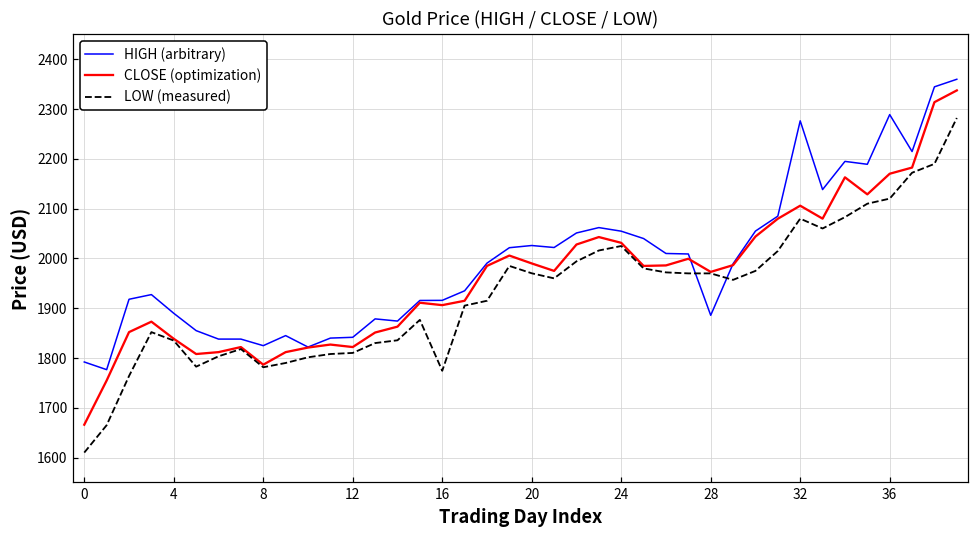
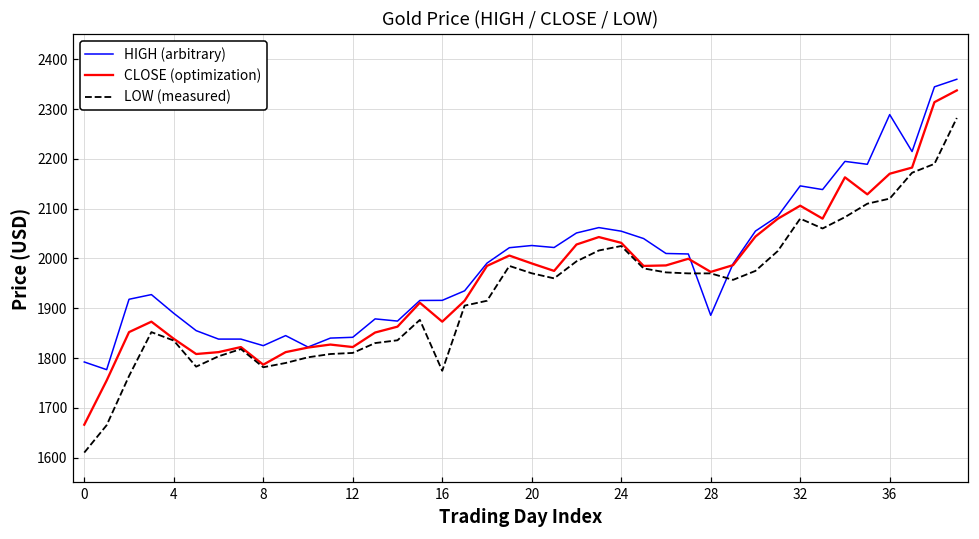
  {
    "HIGH (arbitrary)": {
      "0": 1790,
      "4": 1890,
      "8": 1820,
      "12": 1840,
      "16": 1920,
      "20": 2030,
      "24": 2050,
      "28": 1890,
-     "32": 2280,
+     "32": 2150,
      "36": 2290
    },
    "CLOSE (optimization)": {
      "0": 1670,
      "12": 1820,
-     "16": 1910,
+     "16": 1870,
      "20": 1990,
      "24": 2030,
      "32": 2110,
      "36": 2170
    },
    "LOW (measured)": {
      "0": 1610,
      "12": 1810,
      "16": 1770,
      "20": 1970,
      "24": 2030,
      "32": 2080,
      "36": 2120
    }
  }
